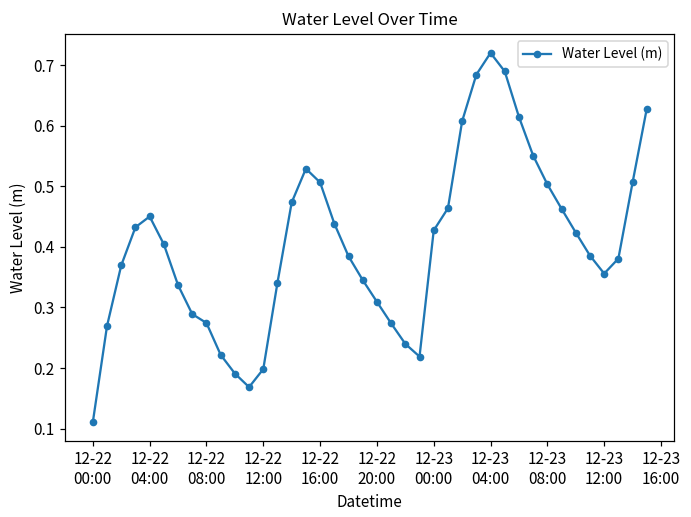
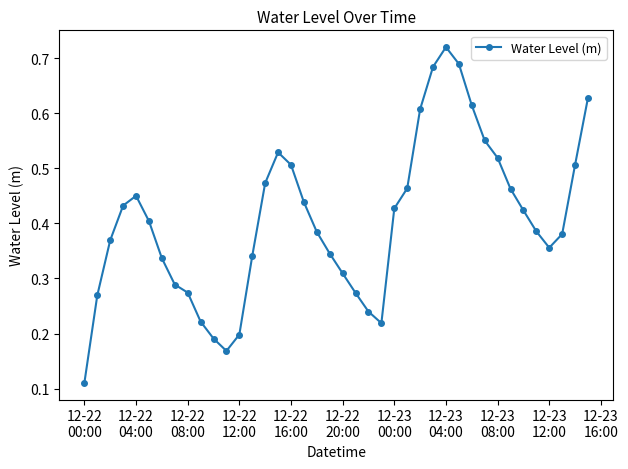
  {
    "12-22 00:00": 0.11,
    "12-22 04:00": 0.45,
    "12-22 08:00": 0.27,
    "12-22 12:00": 0.20,
    "12-22 16:00": 0.51,
    "12-22 20:00": 0.31,
    "12-23 00:00": 0.43,
    "12-23 04:00": 0.72,
-   "12-23 08:00": 0.50,
+   "12-23 08:00": 0.52,
    "12-23 12:00": 0.36
  }
